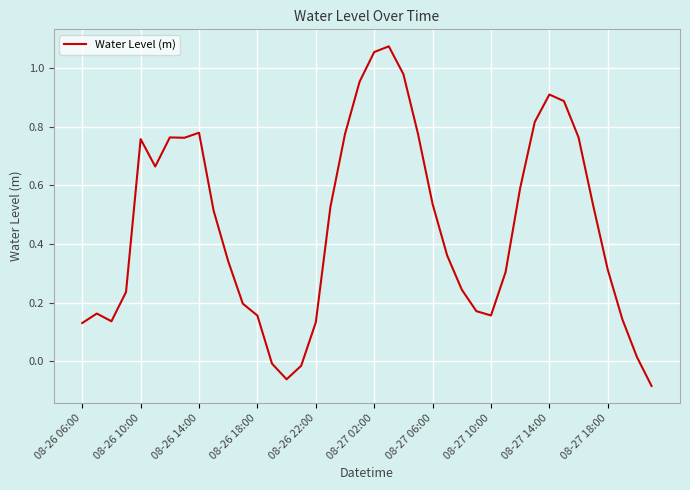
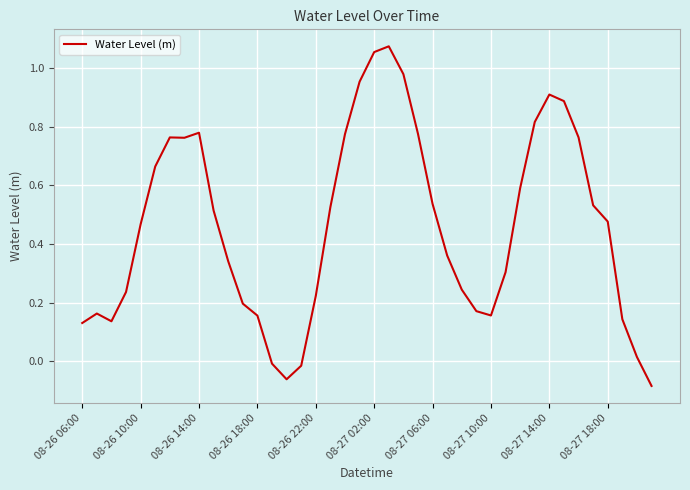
  {
    "08-26 06:00": 0.13,
-   "08-26 10:00": 0.76,
+   "08-26 10:00": 0.47,
    "08-26 14:00": 0.78,
    "08-26 18:00": 0.16,
-   "08-26 22:00": 0.13,
+   "08-26 22:00": 0.22,
    "08-27 02:00": 1.05,
    "08-27 06:00": 0.54,
    "08-27 10:00": 0.16,
    "08-27 14:00": 0.91,
-   "08-27 18:00": 0.31
+   "08-27 18:00": 0.48
  }
